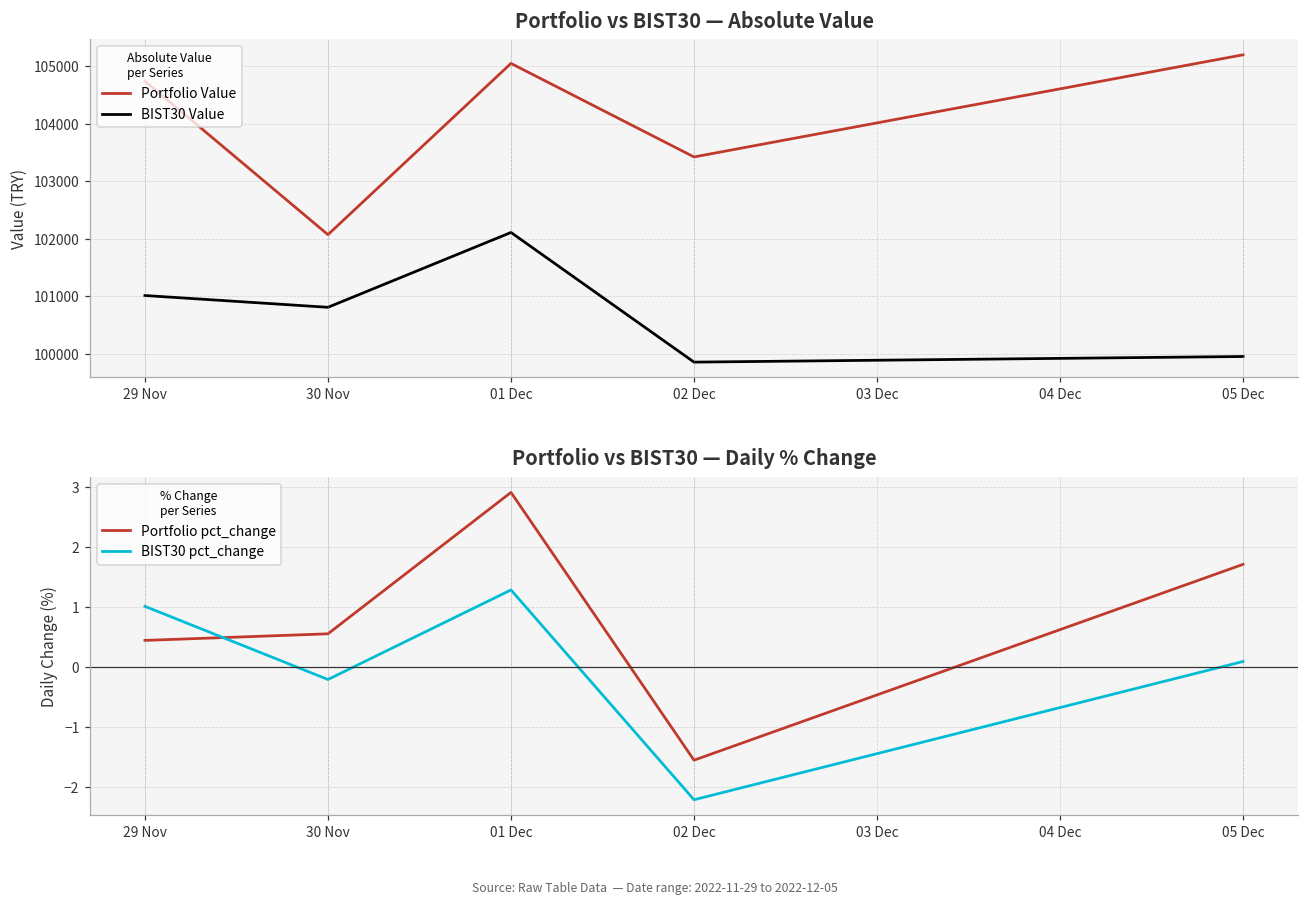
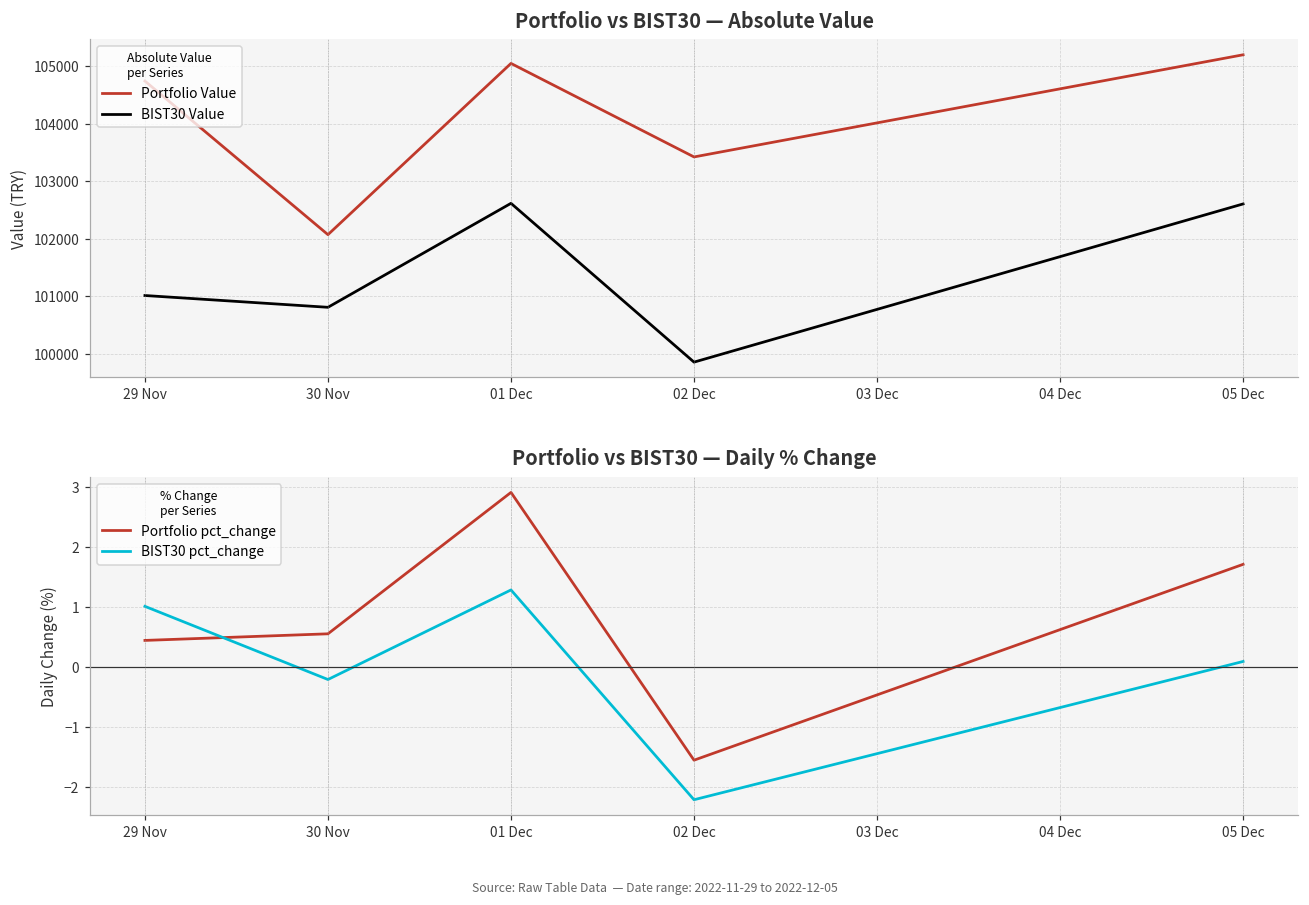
  {
    "Portfolio vs BIST30 — Absolute Value": {
      "Portfolio Value": {
        "30 Nov": 102100,
        "01 Dec": 105100,
        "02 Dec": 103400,
        "05 Dec": 105200
      },
      "BIST30 Value": {
        "29 Nov": 101000,
        "30 Nov": 100800,
-       "01 Dec": 102100,
+       "01 Dec": 102600,
        "02 Dec": 99900,
-       "05 Dec": 100000
+       "05 Dec": 102600
      }
    },
    "Portfolio vs BIST30 — Daily % Change": {
      "Portfolio pct_change": {
        "29 Nov": 0.4,
        "30 Nov": 0.6,
        "01 Dec": 2.9,
        "02 Dec": -1.5,
        "05 Dec": 1.7
      },
      "BIST30 pct_change": {
        "29 Nov": 1.0,
        "30 Nov": -0.2,
        "01 Dec": 1.3,
        "02 Dec": -2.2,
        "05 Dec": 0.1
      }
    }
  }
